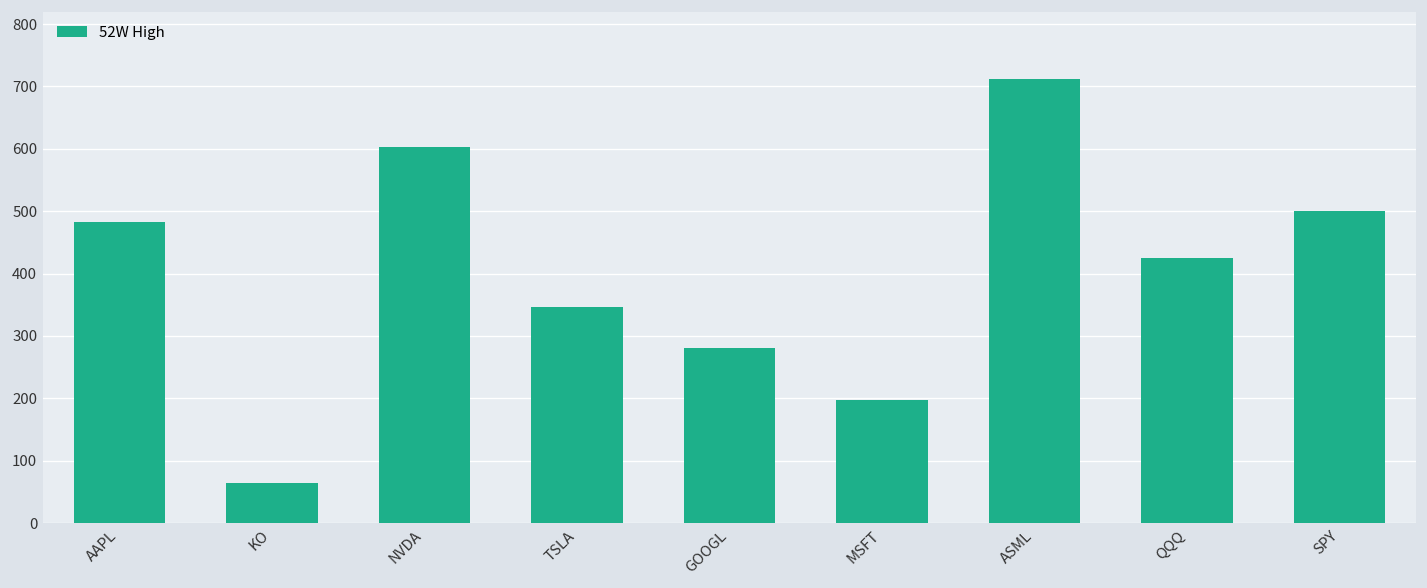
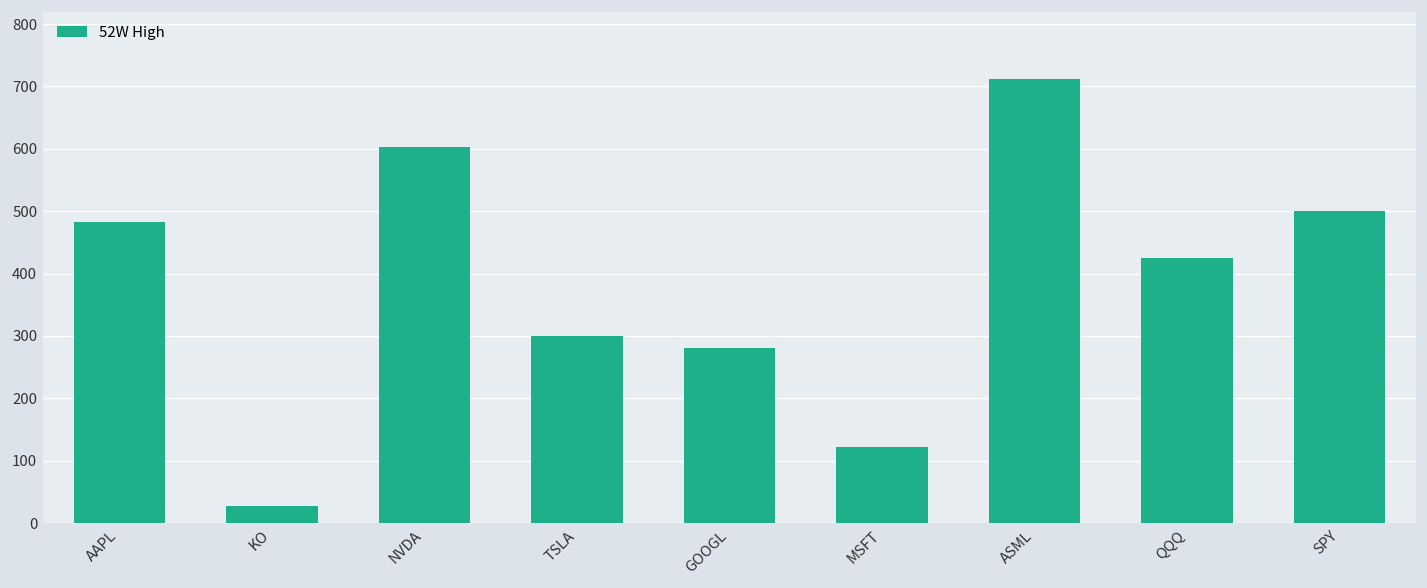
  {
    "AAPL": 480,
-   "KO": 60,
+   "KO": 30,
    "NVDA": 600,
-   "TSLA": 350,
+   "TSLA": 300,
    "GOOGL": 280,
-   "MSFT": 200,
+   "MSFT": 120,
    "ASML": 710,
    "QQQ": 420,
    "SPY": 500
  }
